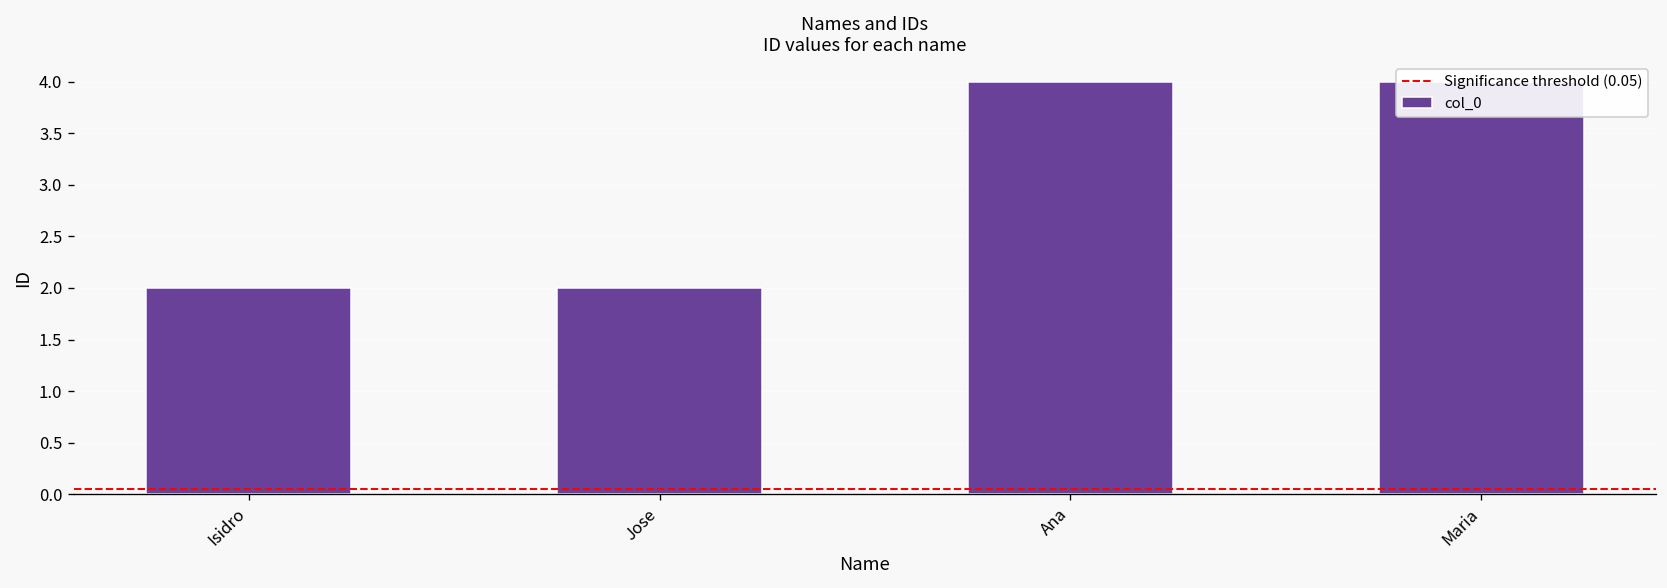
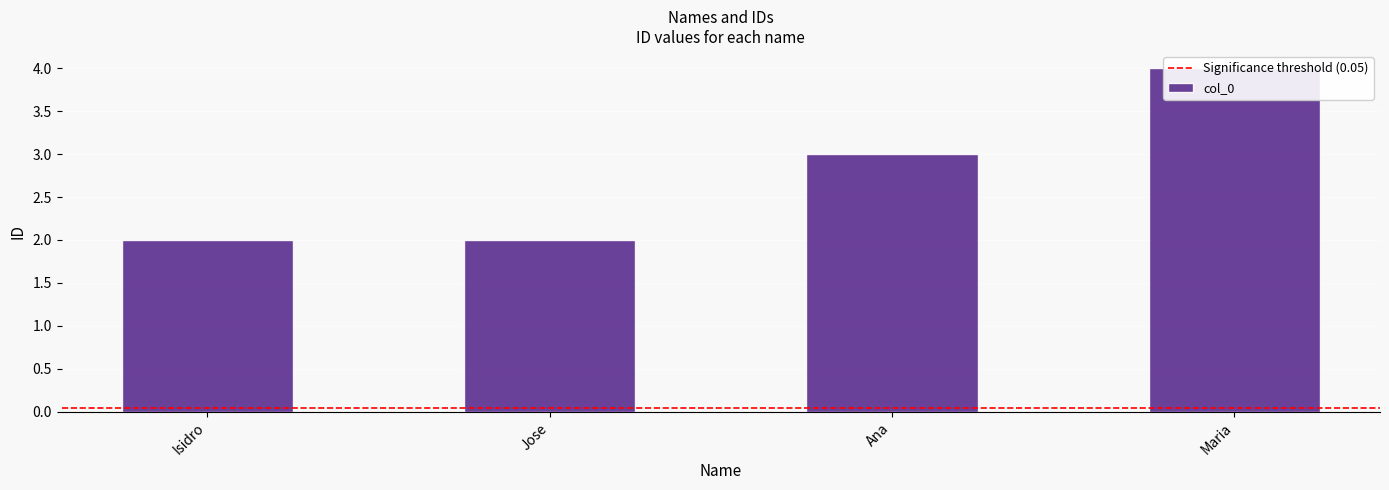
  {
    "Isidro": 2,
    "Jose": 2,
-   "Ana": 4
+   "Ana": 3
  }
